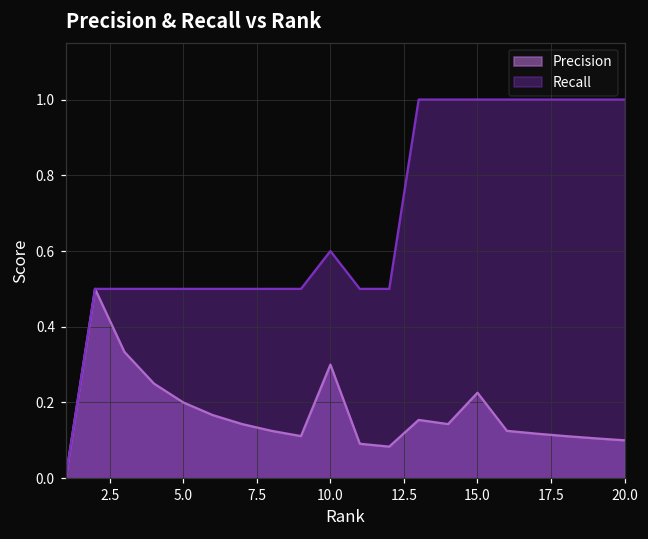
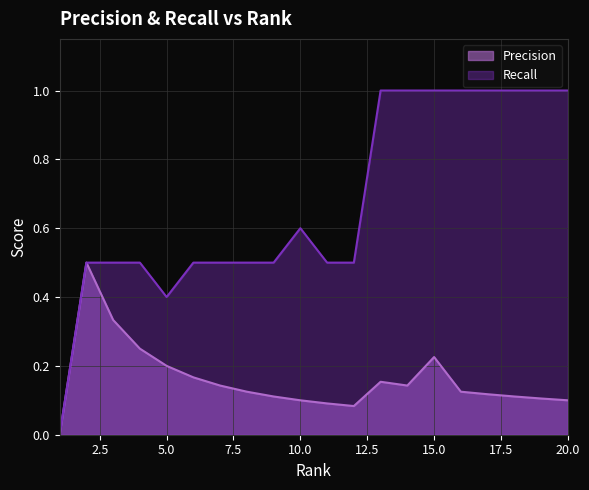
  {
    "Precision": {
      "5.0": 0.2,
-     "10.0": 0.3,
+     "10.0": 0.1,
      "15.0": 0.23,
      "20.0": 0.1
    },
    "Recall": {
-     "5.0": 0.5,
+     "5.0": 0.4,
      "10.0": 0.6,
      "15.0": 1.0,
      "20.0": 1.0
    }
  }
